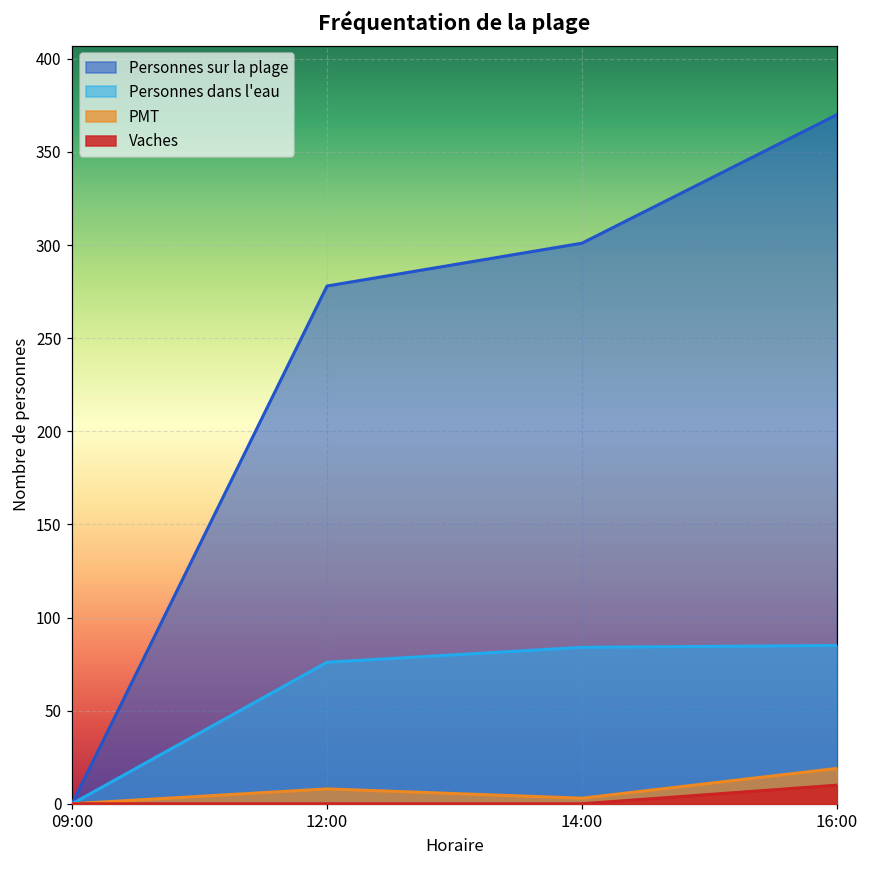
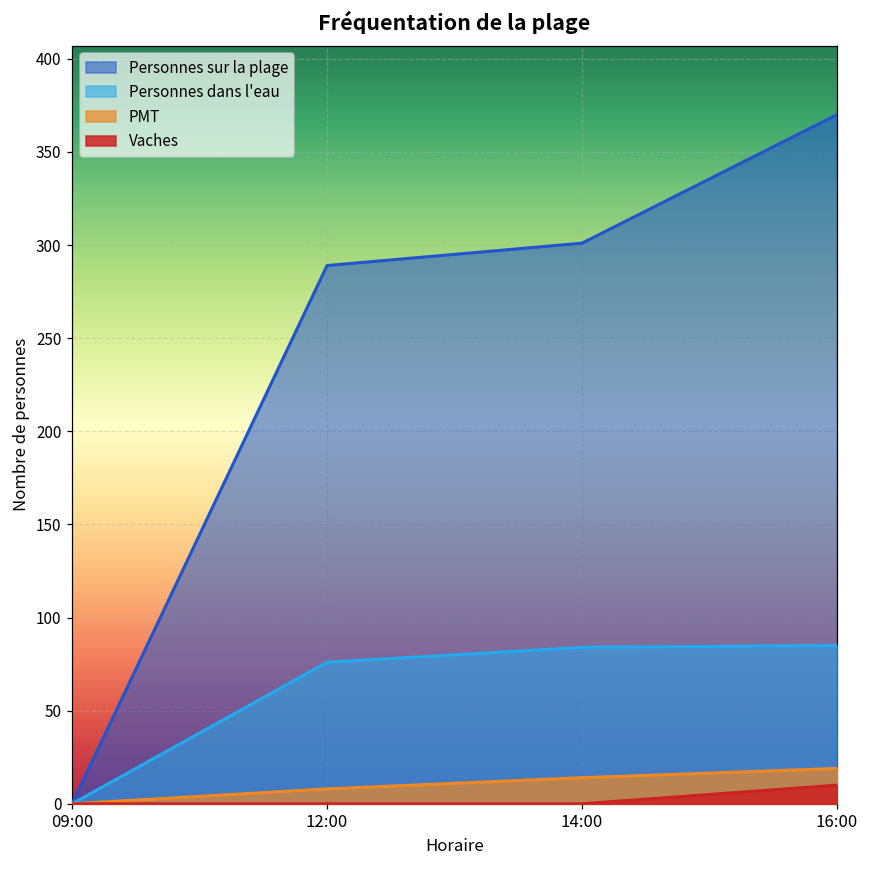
  {
    "Personnes sur la plage": {
-     "12:00": 278,
+     "12:00": 289,
      "14:00": 301,
      "16:00": 370
    },
    "Personnes dans l'eau": {
      "12:00": 76,
      "14:00": 84,
      "16:00": 85
    },
    "PMT": {
      "12:00": 8,
-     "14:00": 3,
+     "14:00": 14,
      "16:00": 19
    },
    "Vaches": {
      "12:00": 0,
      "14:00": 0,
      "16:00": 10
    }
  }
